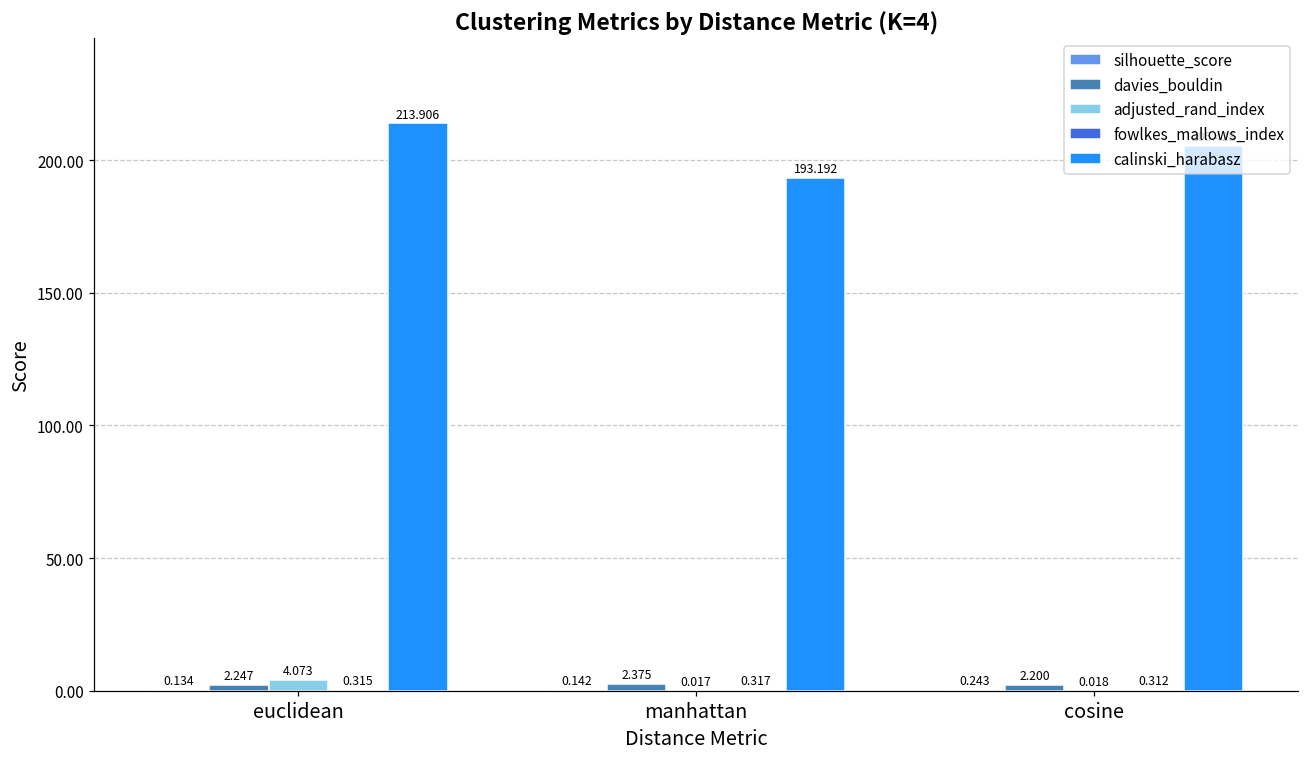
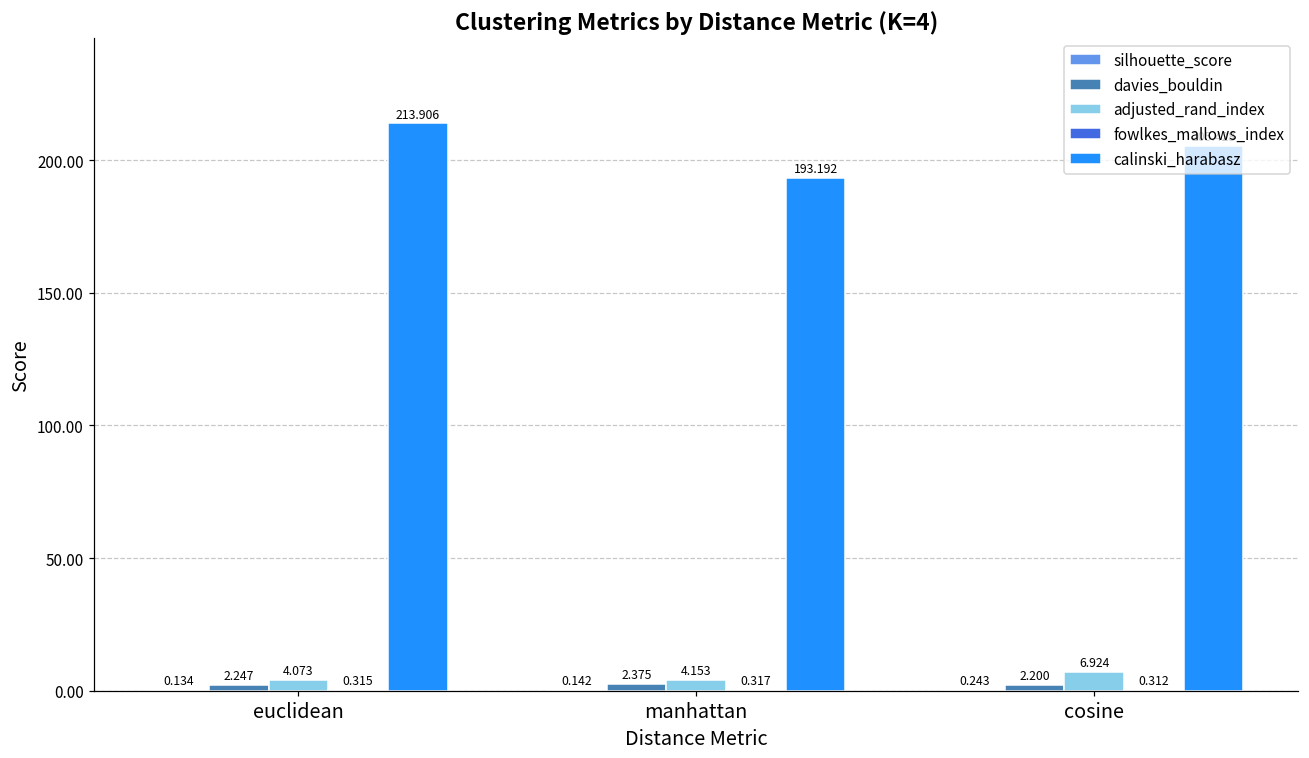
  {
    "adjusted_rand_index": {
      "euclidean": 4.073,
-     "manhattan": 0.017,
-     "cosine": 0.018
+     "manhattan": 4.153,
+     "cosine": 6.924
    },
    "calinski_harabasz": {
      "euclidean": 213.906,
      "manhattan": 193.192
    }
  }
